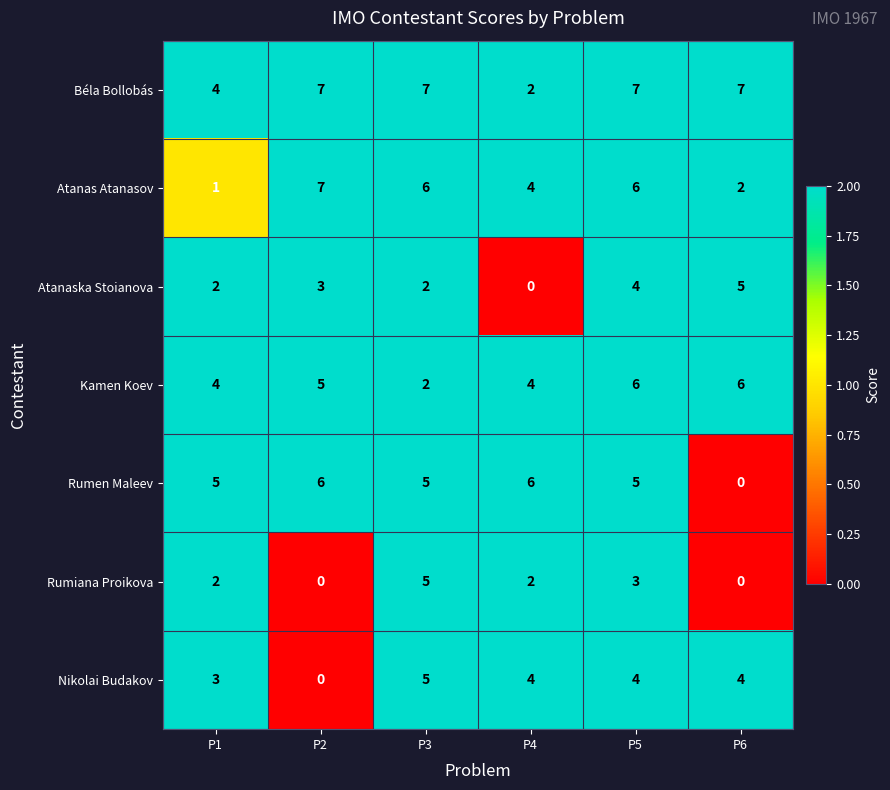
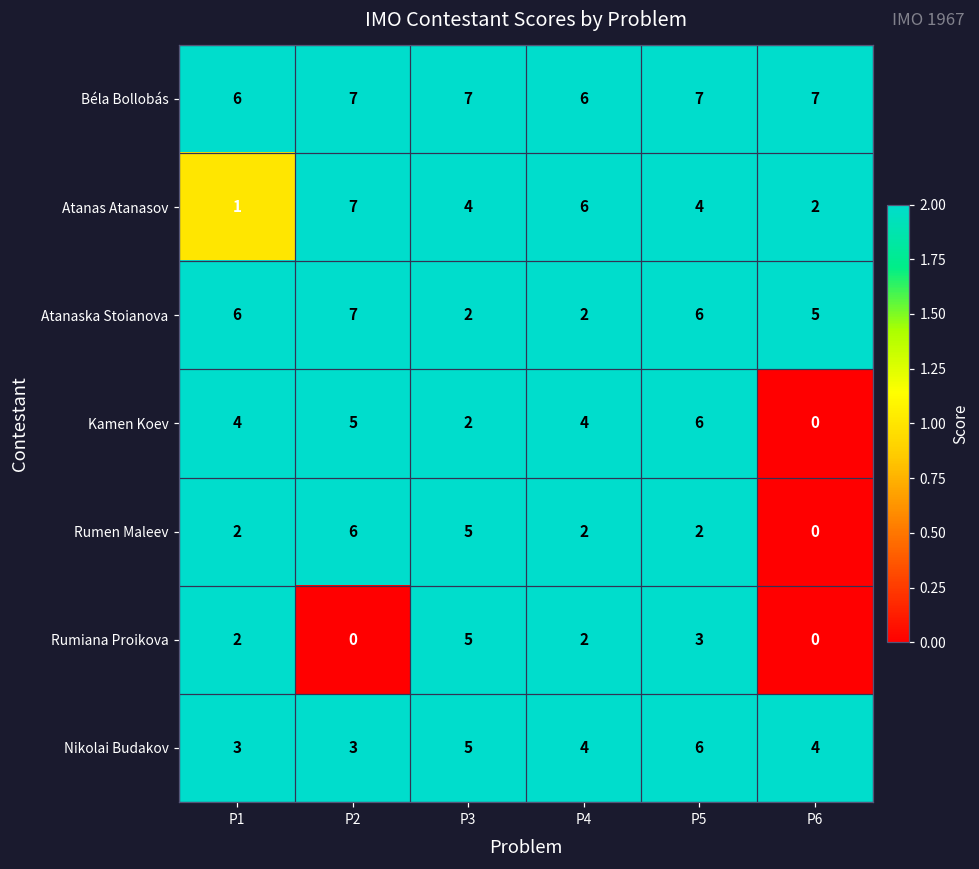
  {
    "Béla Bollobás": {
-     "P1": 4,
+     "P1": 6,
      "P2": 7,
      "P3": 7,
-     "P4": 2,
+     "P4": 6,
      "P5": 7,
      "P6": 7
    },
    "Atanas Atanasov": {
      "P1": 1,
      "P2": 7,
-     "P3": 6,
-     "P4": 4,
-     "P5": 6,
+     "P3": 4,
+     "P4": 6,
+     "P5": 4,
      "P6": 2
    },
    "Atanaska Stoianova": {
-     "P1": 2,
-     "P2": 3,
+     "P1": 6,
+     "P2": 7,
      "P3": 2,
-     "P4": 0,
-     "P5": 4,
+     "P4": 2,
+     "P5": 6,
      "P6": 5
    },
    "Kamen Koev": {
      "P1": 4,
      "P2": 5,
      "P3": 2,
      "P4": 4,
      "P5": 6,
-     "P6": 6
+     "P6": 0
    },
    "Rumen Maleev": {
-     "P1": 5,
+     "P1": 2,
      "P2": 6,
      "P3": 5,
-     "P4": 6,
-     "P5": 5,
+     "P4": 2,
+     "P5": 2,
      "P6": 0
    },
    "Rumiana Proikova": {
      "P1": 2,
      "P2": 0,
      "P3": 5,
      "P4": 2,
      "P5": 3,
      "P6": 0
    },
    "Nikolai Budakov": {
      "P1": 3,
-     "P2": 0,
+     "P2": 3,
      "P3": 5,
      "P4": 4,
-     "P5": 4,
+     "P5": 6,
      "P6": 4
    }
  }
